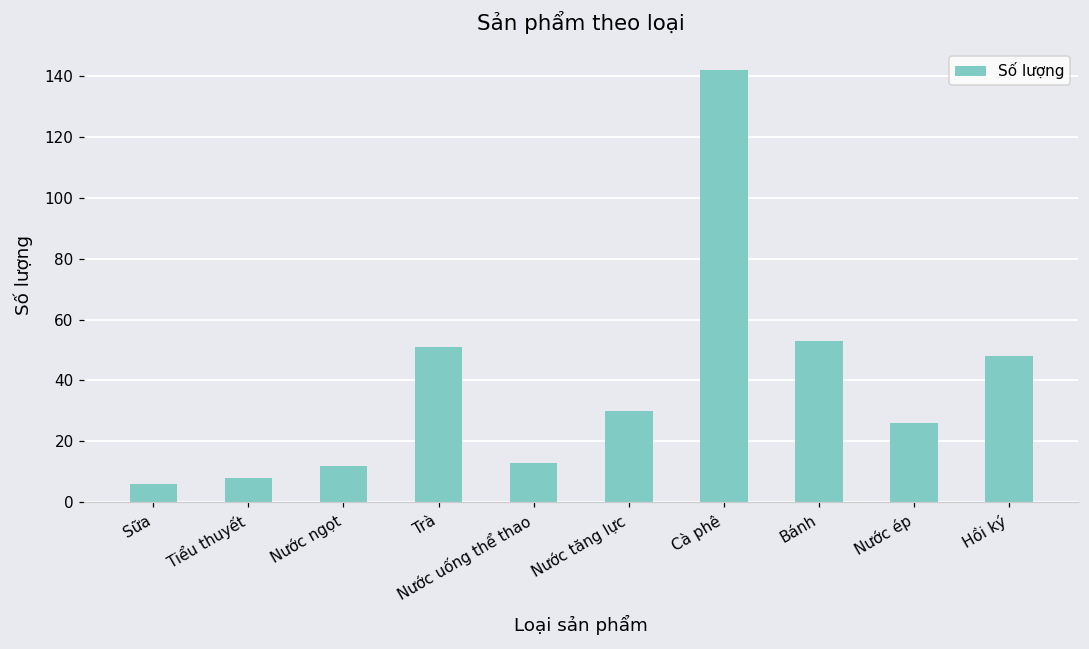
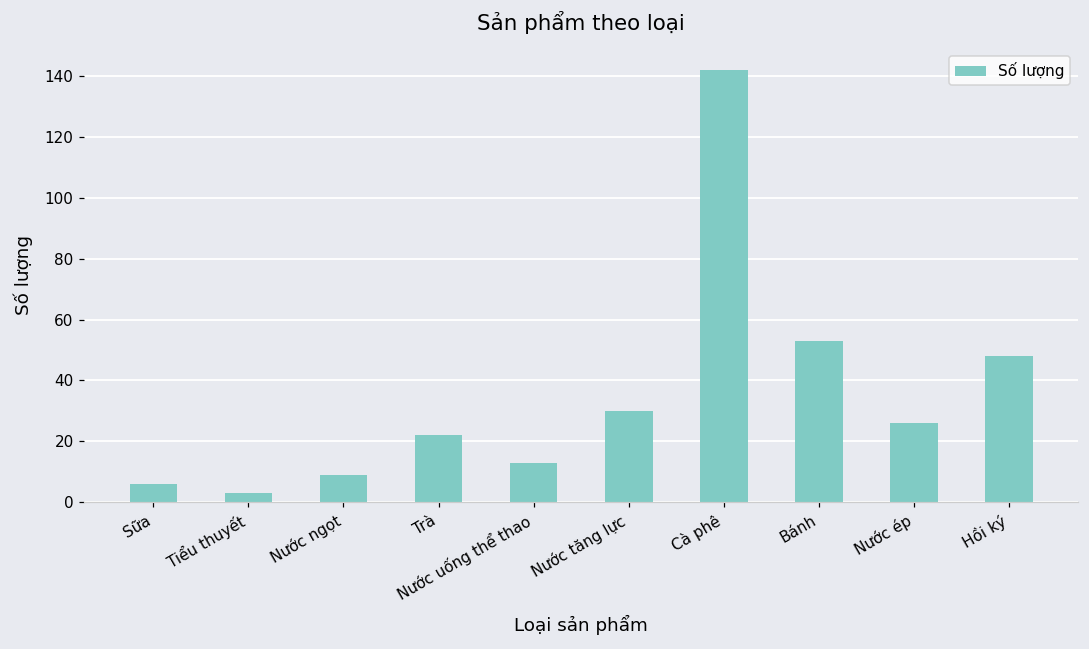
  {
    "Sữa": 6,
-   "Tiểu thuyết": 8,
-   "Nước ngọt": 12,
-   "Trà": 51,
+   "Tiểu thuyết": 3,
+   "Nước ngọt": 9,
+   "Trà": 22,
    "Nước uống thể thao": 13,
    "Nước tăng lực": 30,
    "Cà phê": 142,
    "Bánh": 53,
    "Nước ép": 26,
    "Hồi ký": 48
  }
